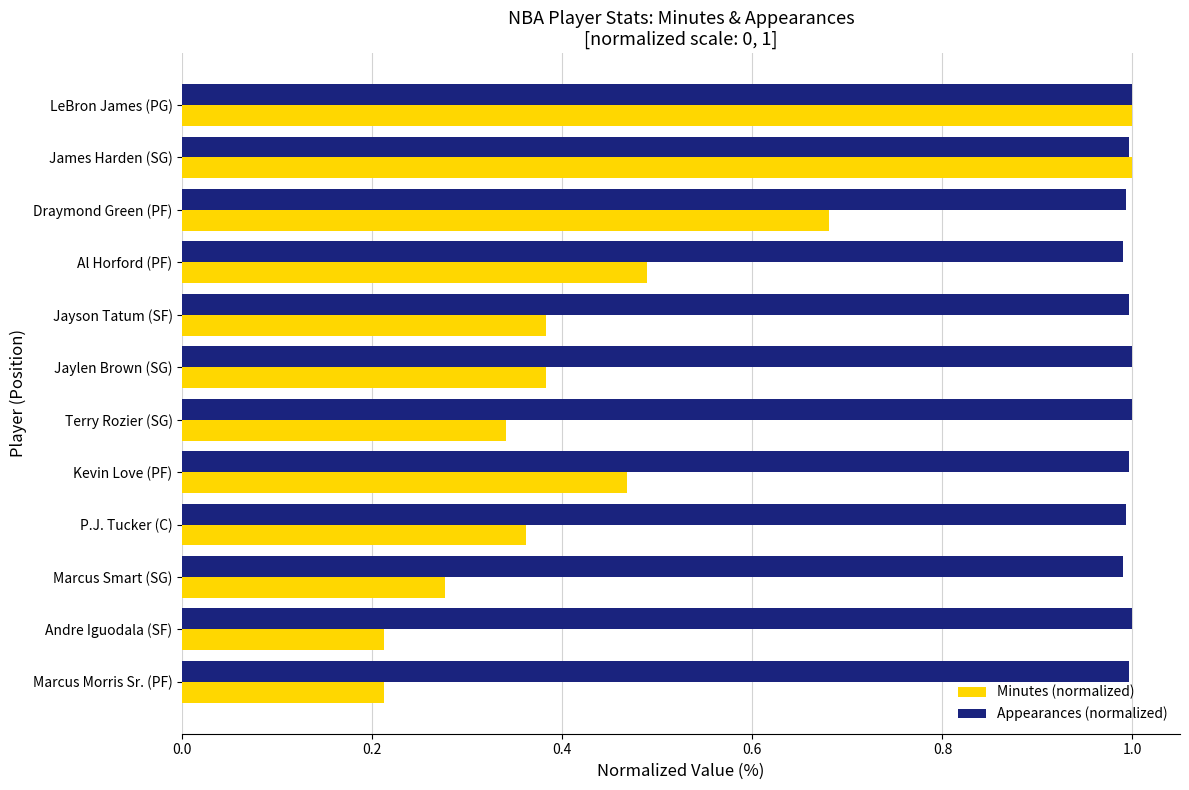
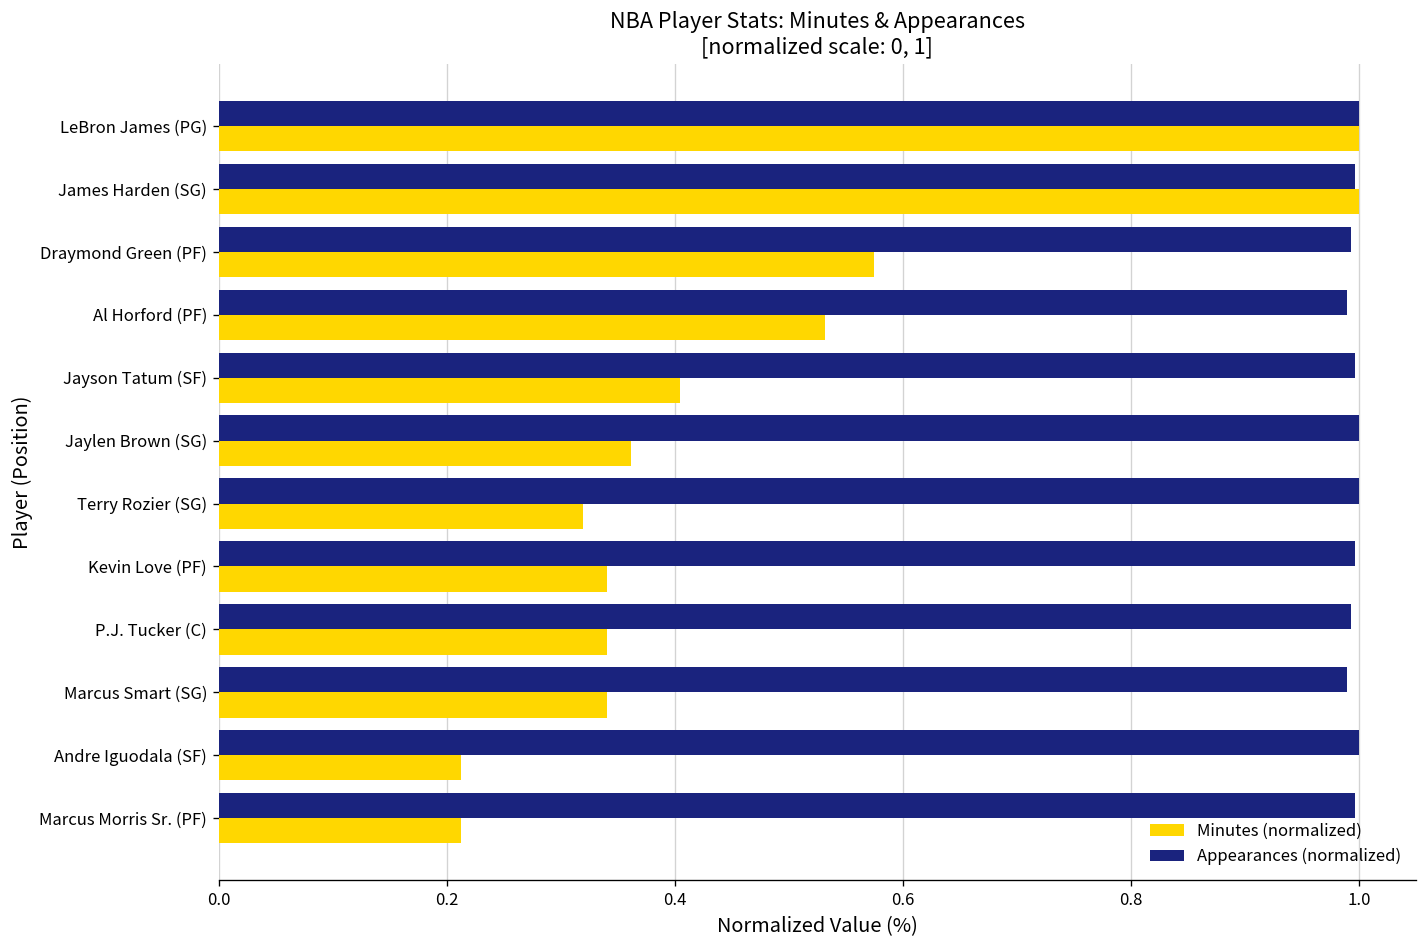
  {
    "Minutes (normalized)": {
      "LeBron James (PG)": 1.00,
      "James Harden (SG)": 1.00,
-     "Draymond Green (PF)": 0.68,
-     "Al Horford (PF)": 0.49,
-     "Jayson Tatum (SF)": 0.38,
-     "Jaylen Brown (SG)": 0.38,
-     "Terry Rozier (SG)": 0.34,
-     "Kevin Love (PF)": 0.47,
-     "P.J. Tucker (C)": 0.36,
-     "Marcus Smart (SG)": 0.28,
+     "Draymond Green (PF)": 0.57,
+     "Al Horford (PF)": 0.53,
+     "Jayson Tatum (SF)": 0.40,
+     "Jaylen Brown (SG)": 0.36,
+     "Terry Rozier (SG)": 0.32,
+     "Kevin Love (PF)": 0.34,
+     "P.J. Tucker (C)": 0.34,
+     "Marcus Smart (SG)": 0.34,
      "Andre Iguodala (SF)": 0.21,
      "Marcus Morris Sr. (PF)": 0.21
    },
    "Appearances (normalized)": {
      "LeBron James (PG)": 1.00,
      "James Harden (SG)": 1.00,
      "Draymond Green (PF)": 0.99,
      "Al Horford (PF)": 0.99,
      "Jayson Tatum (SF)": 1.00,
      "Jaylen Brown (SG)": 1.00,
      "Terry Rozier (SG)": 1.00,
      "Kevin Love (PF)": 1.00,
      "P.J. Tucker (C)": 0.99,
      "Marcus Smart (SG)": 0.99,
      "Andre Iguodala (SF)": 1.00,
      "Marcus Morris Sr. (PF)": 1.00
    }
  }
